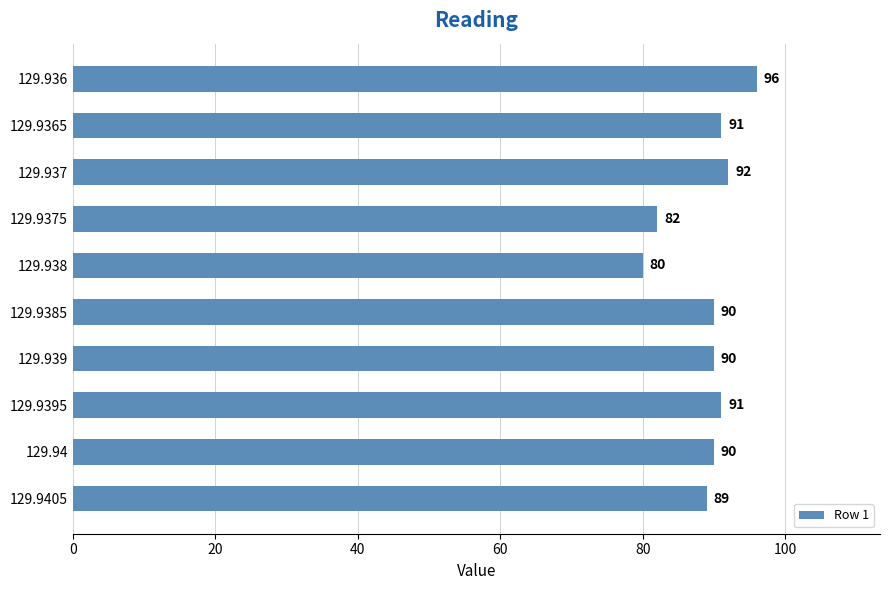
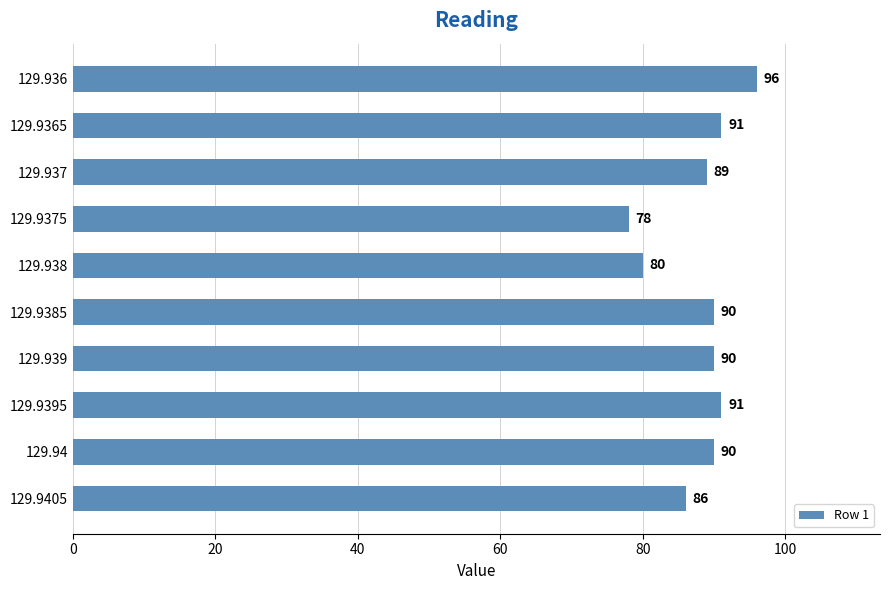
  {
    "129.936": 96,
    "129.9365": 91,
-   "129.937": 92,
-   "129.9375": 82,
+   "129.937": 89,
+   "129.9375": 78,
    "129.938": 80,
    "129.9385": 90,
    "129.939": 90,
    "129.9395": 91,
    "129.94": 90,
-   "129.9405": 89
+   "129.9405": 86
  }
